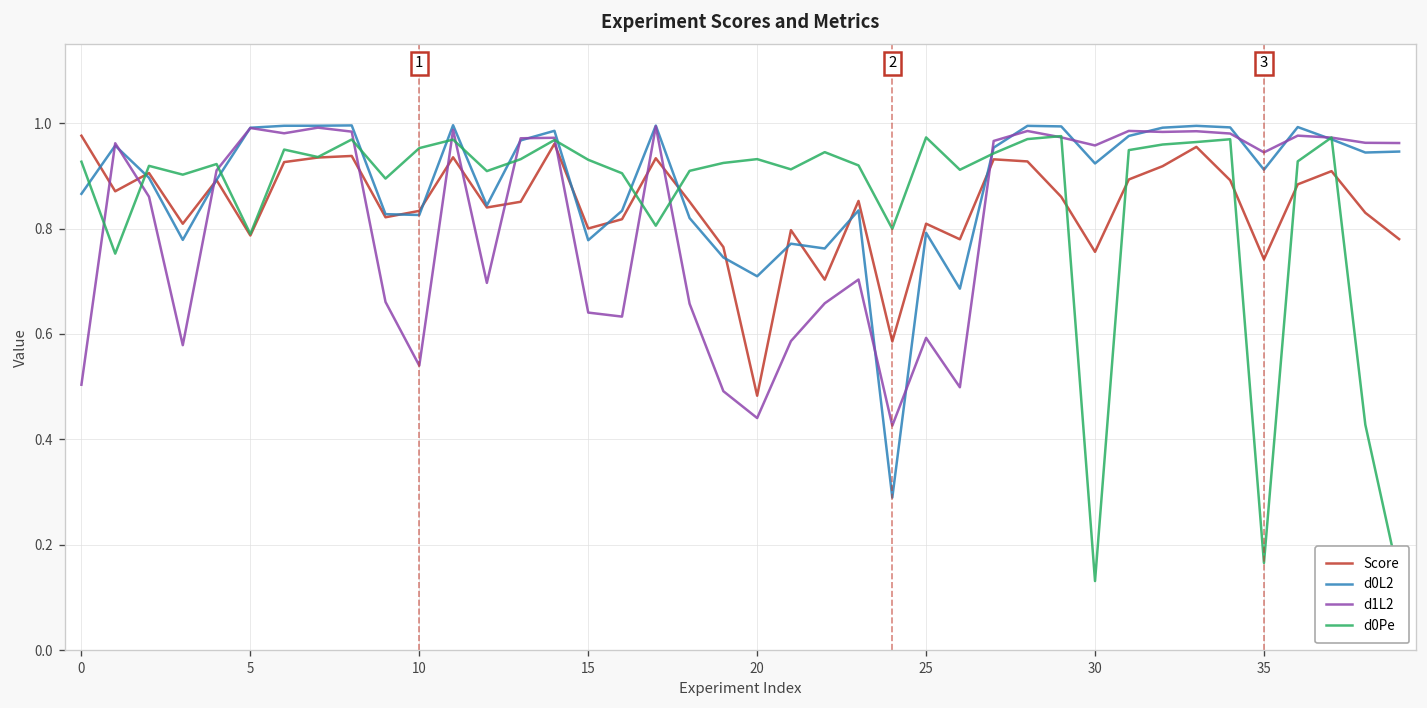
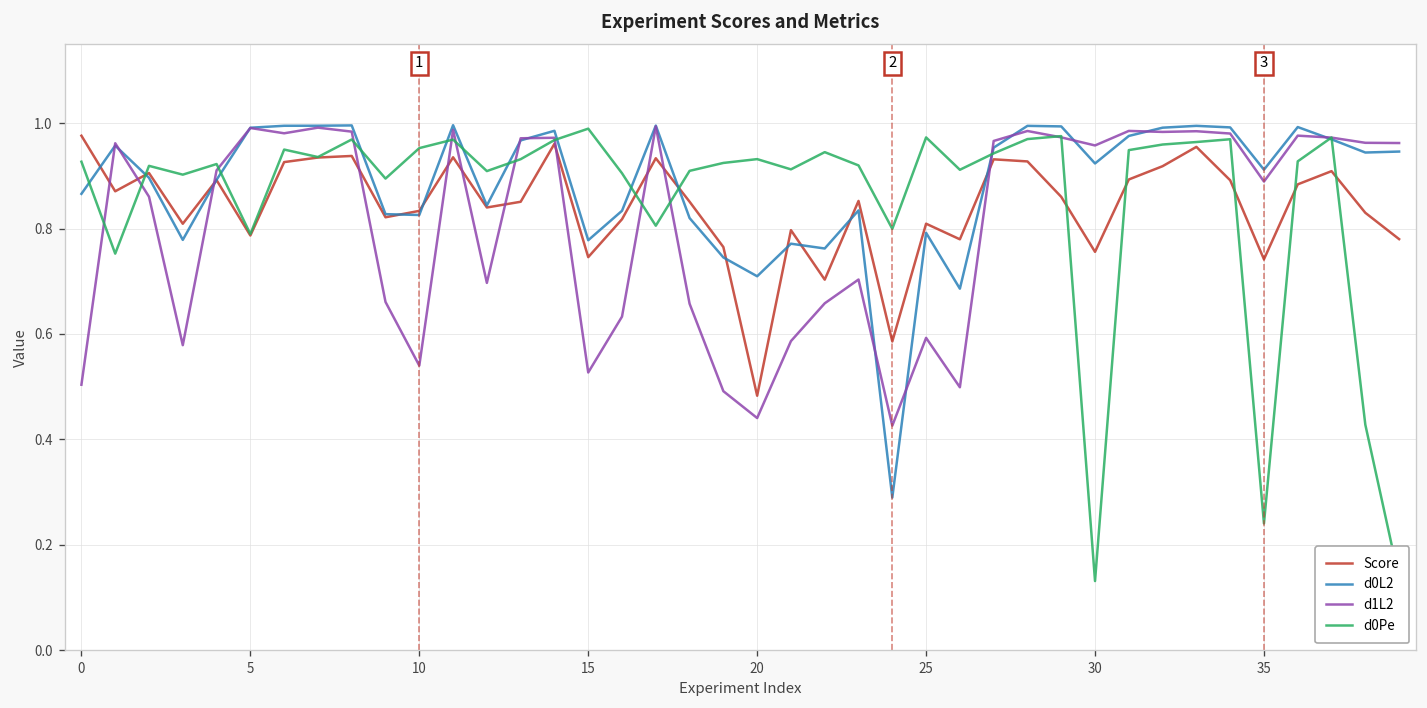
  {
    "Score": {
      "0": 0.98,
      "10": 0.83,
-     "15": 0.80,
+     "15": 0.75,
      "20": 0.48,
      "25": 0.81,
      "30": 0.76,
      "35": 0.74
    },
    "d0L2": {
      "0": 0.87,
      "10": 0.83,
      "15": 0.78,
      "20": 0.71,
      "25": 0.79,
      "30": 0.92,
      "35": 0.91
    },
    "d1L2": {
      "0": 0.50,
      "10": 0.54,
-     "15": 0.64,
+     "15": 0.53,
      "20": 0.44,
      "25": 0.59,
      "30": 0.96,
-     "35": 0.94
+     "35": 0.89
    },
    "d0Pe": {
      "0": 0.93,
      "10": 0.95,
-     "15": 0.93,
+     "15": 0.99,
      "20": 0.93,
      "25": 0.97,
      "30": 0.13,
-     "35": 0.17
+     "35": 0.24
    }
  }
